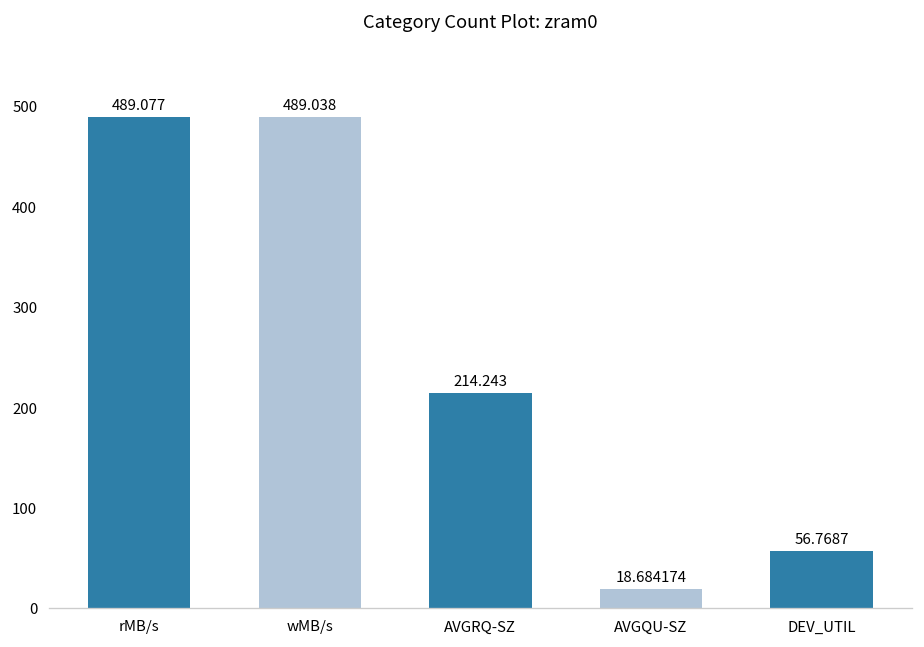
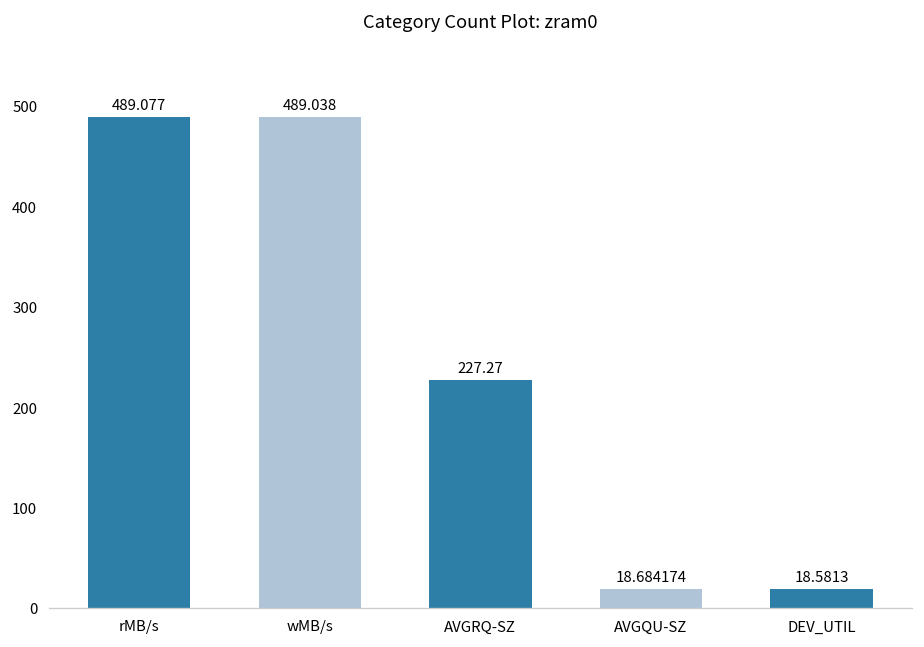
  {
    "rMB/s": 489.077,
    "wMB/s": 489.038,
-   "AVGRQ-SZ": 214.243,
+   "AVGRQ-SZ": 227.27,
    "AVGQU-SZ": 18.684174,
-   "DEV_UTIL": 56.7687
+   "DEV_UTIL": 18.5813
  }
